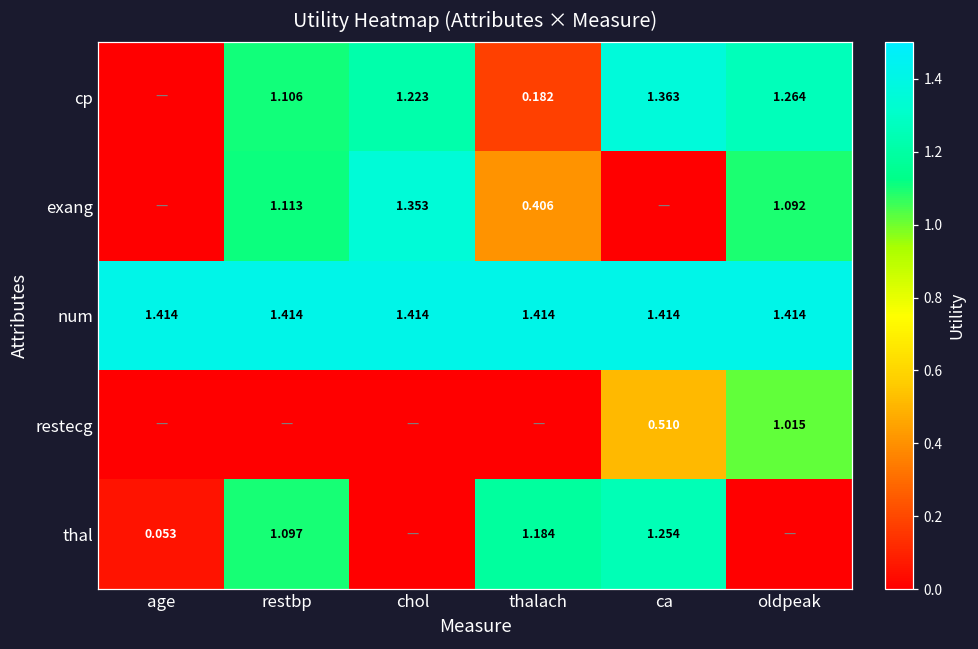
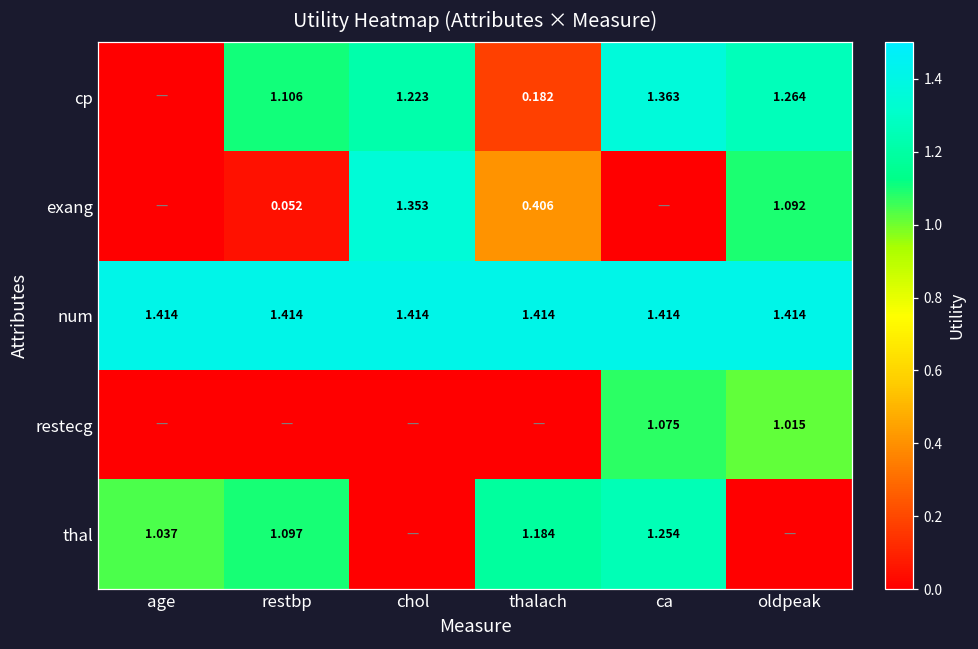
  {
    "cp": {
      "restbp": 1.106,
      "chol": 1.223,
      "thalach": 0.182,
      "ca": 1.363,
      "oldpeak": 1.264
    },
    "exang": {
-     "restbp": 1.113,
+     "restbp": 0.052,
      "chol": 1.353,
      "thalach": 0.406,
      "oldpeak": 1.092
    },
    "num": {
      "age": 1.414,
      "restbp": 1.414,
      "chol": 1.414,
      "thalach": 1.414,
      "ca": 1.414,
      "oldpeak": 1.414
    },
    "restecg": {
-     "ca": 0.510,
+     "ca": 1.075,
      "oldpeak": 1.015
    },
    "thal": {
-     "age": 0.053,
+     "age": 1.037,
      "restbp": 1.097,
      "thalach": 1.184,
      "ca": 1.254
    }
  }
